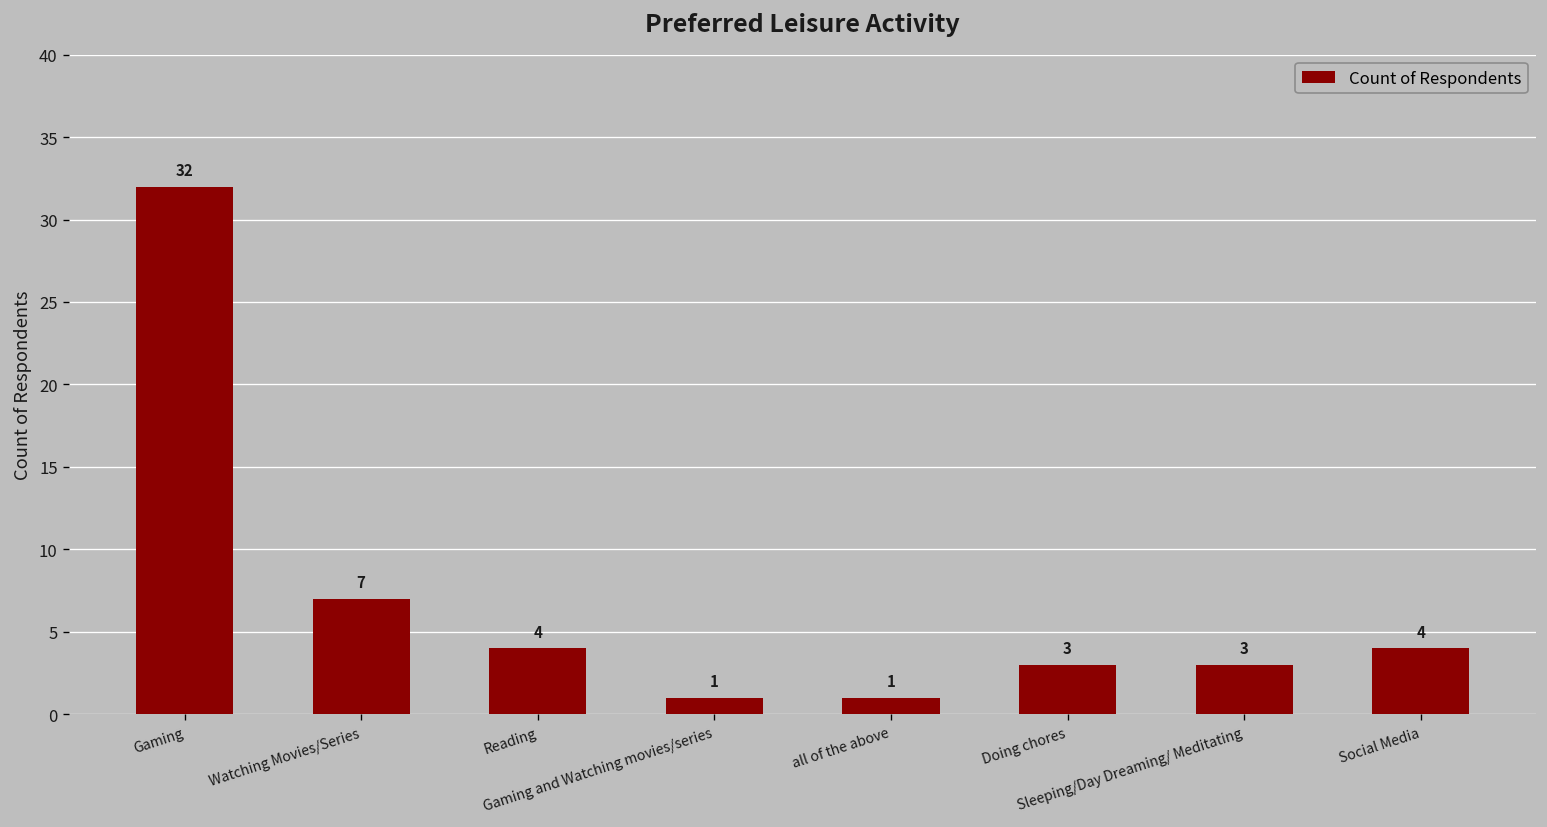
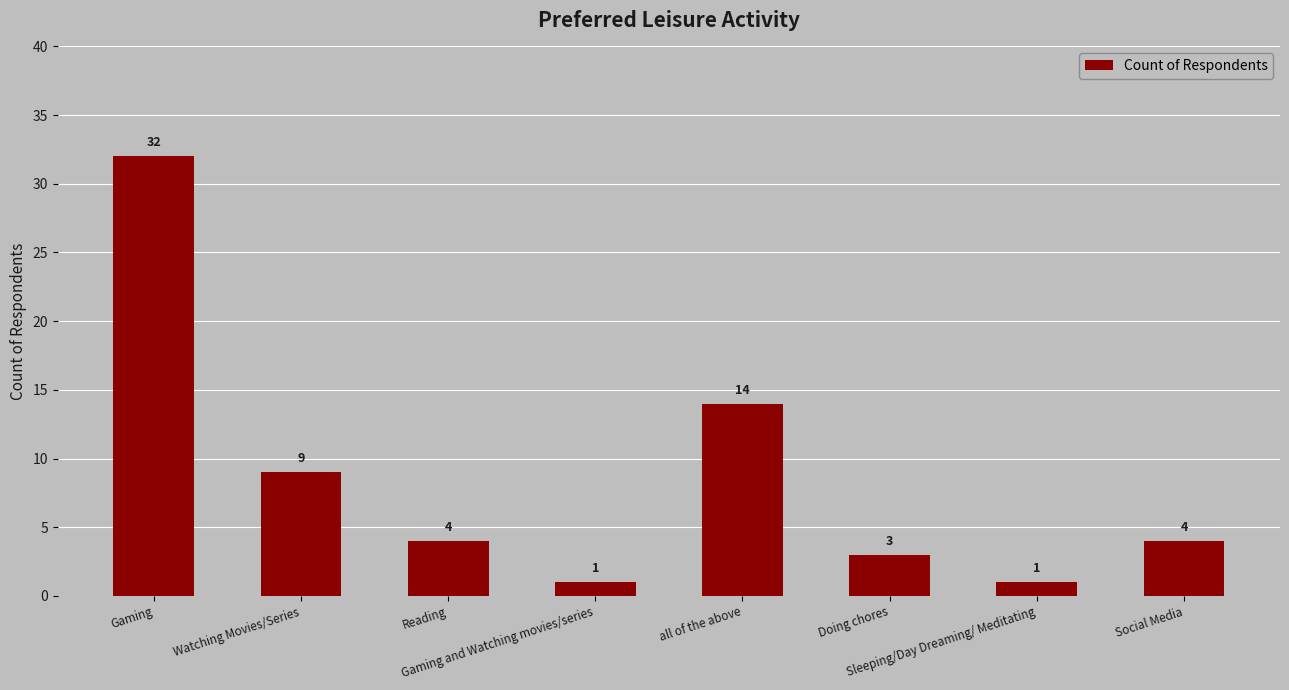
  {
    "Gaming": 32,
-   "Watching Movies/Series": 7,
+   "Watching Movies/Series": 9,
    "Reading": 4,
    "Gaming and Watching movies/series": 1,
-   "all of the above": 1,
+   "all of the above": 14,
    "Doing chores": 3,
-   "Sleeping/Day Dreaming/ Meditating": 3,
+   "Sleeping/Day Dreaming/ Meditating": 1,
    "Social Media": 4
  }
